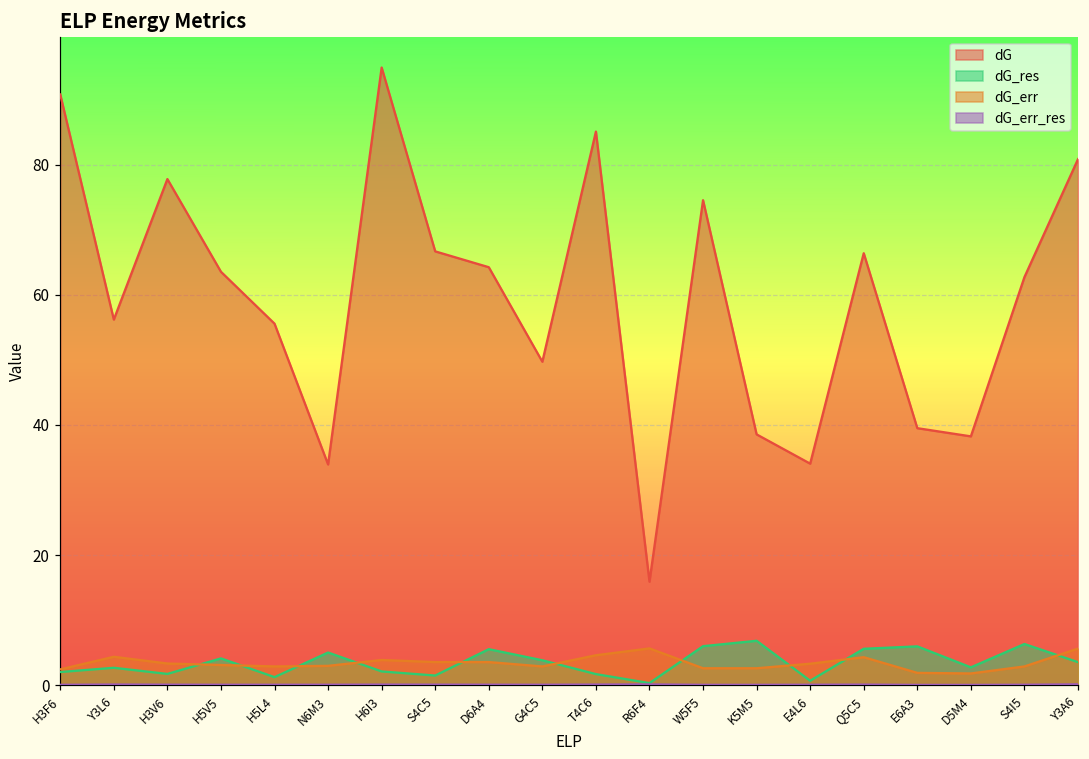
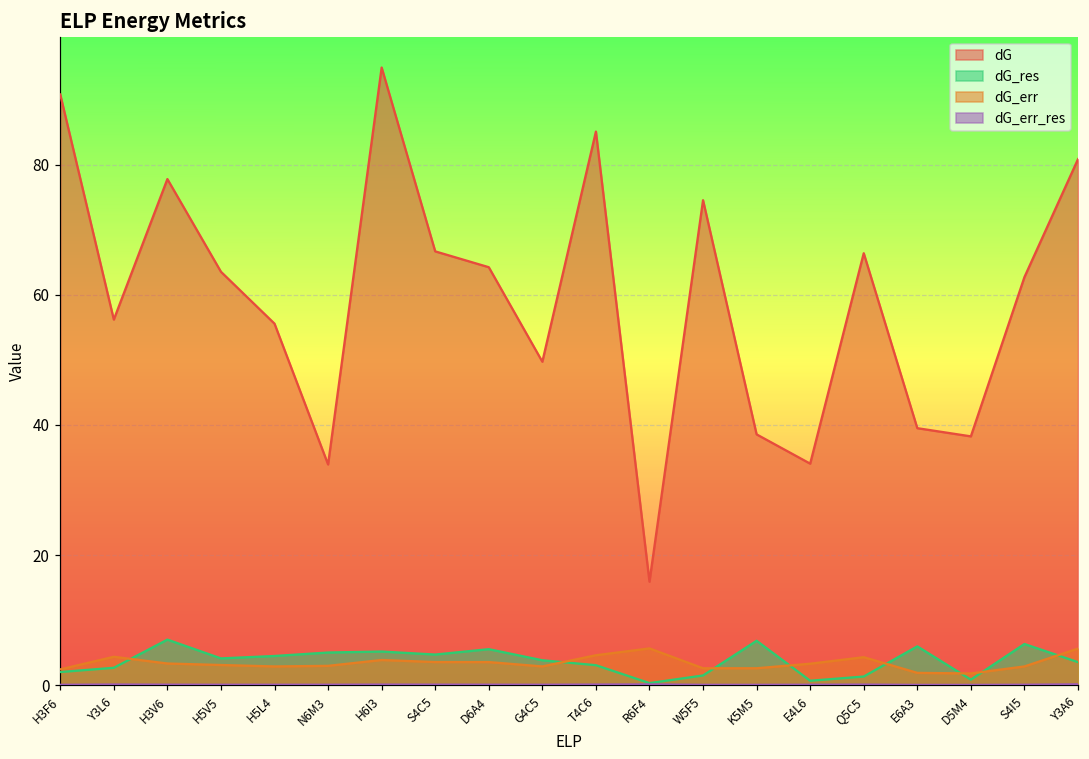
  {
    "dG_res": {
      "Y3L6": 3,
-     "H3V6": 2,
+     "H3V6": 7,
      "H5V5": 4,
-     "H5L4": 1,
+     "H5L4": 4,
      "N6M3": 5,
-     "H6I3": 2,
-     "S4C5": 1,
+     "H6I3": 5,
+     "S4C5": 5,
      "D6A4": 6,
      "G4C5": 4,
-     "T4C6": 2,
-     "W5F5": 6,
+     "T4C6": 3,
+     "W5F5": 1,
      "K5M5": 7,
      "E4L6": 1,
-     "Q5C5": 6,
+     "Q5C5": 1,
      "E6A3": 6,
-     "D5M4": 3,
+     "D5M4": 1,
      "S4I5": 6,
      "Y3A6": 4
    },
    "dG_err_res": {
      "H3F6": 0,
      "Y3L6": 0,
      "H3V6": 0,
      "H5V5": 0,
      "H5L4": 0,
      "N6M3": 0,
      "H6I3": 0,
      "S4C5": 0,
      "D6A4": 0,
      "G4C5": 0,
      "T4C6": 0,
      "W5F5": 0,
      "K5M5": 0,
      "E4L6": 0,
      "Q5C5": 0,
      "E6A3": 0,
      "D5M4": 0,
      "S4I5": 0,
      "Y3A6": 0
    }
  }
